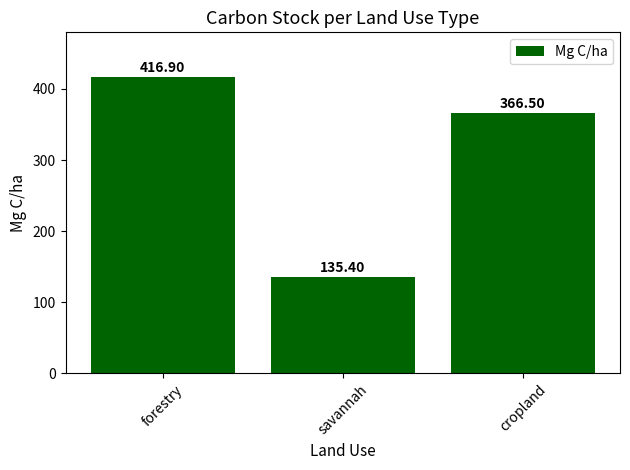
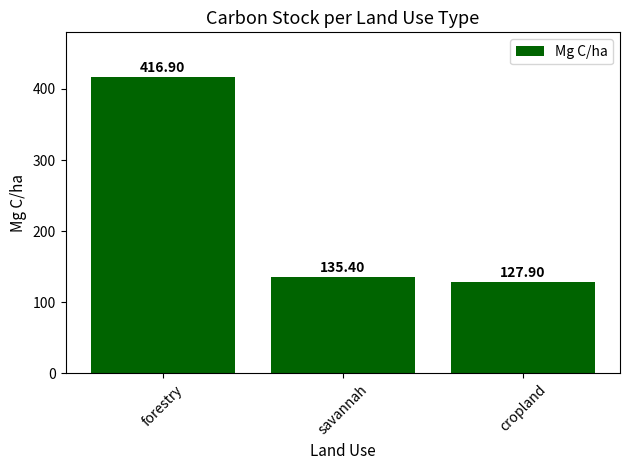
  {
    "forestry": 416.90,
    "savannah": 135.40,
-   "cropland": 366.50
+   "cropland": 127.90
  }
